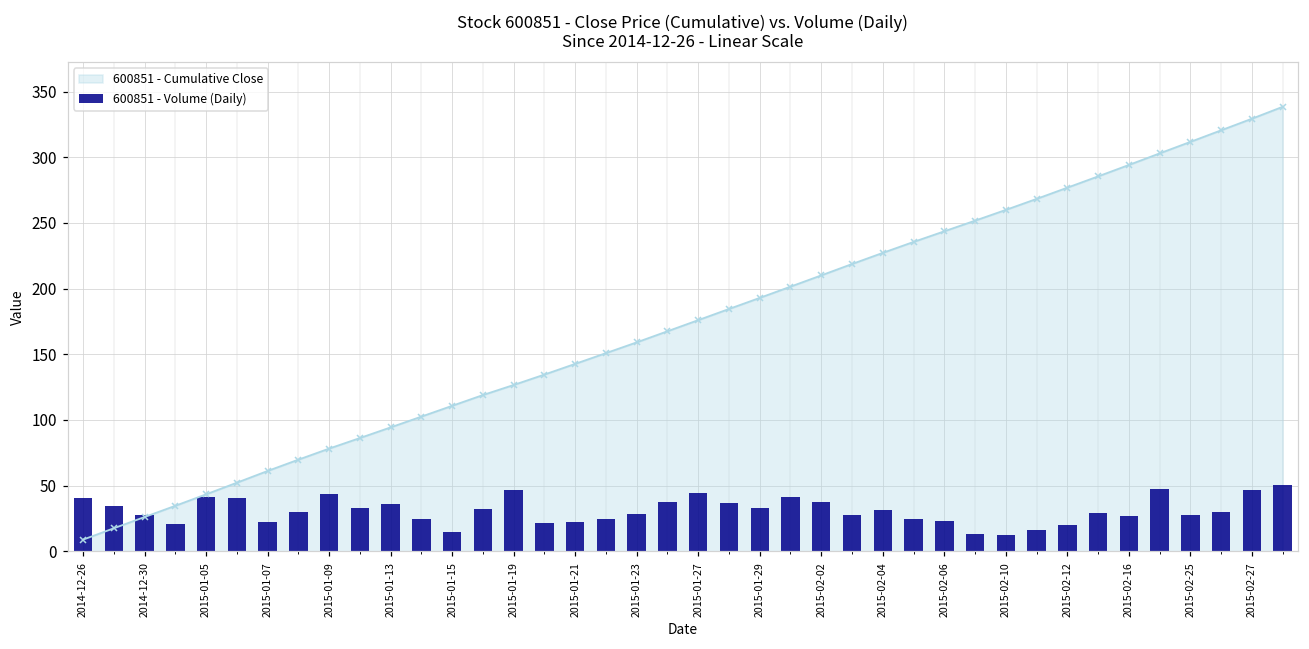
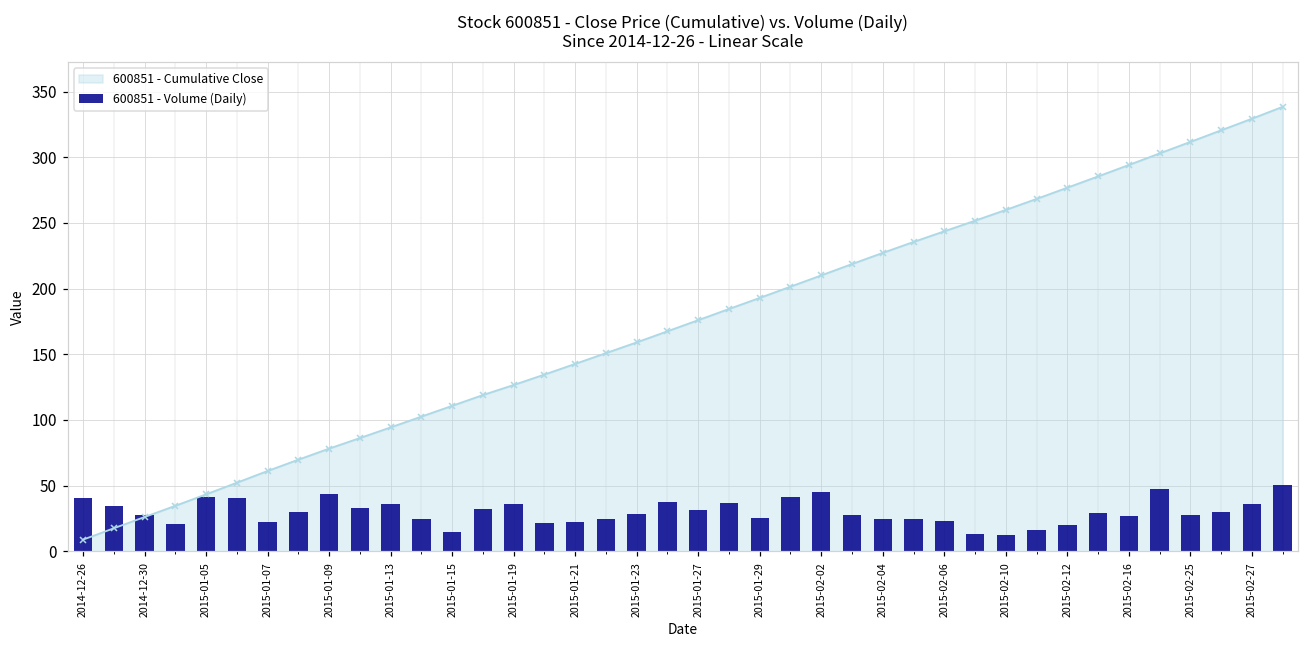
  {
    "600851 - Cumulative Close": {
      "2014-12-26": 9,
      "2014-12-30": 26,
      "2015-01-05": 43,
      "2015-01-07": 61,
      "2015-01-09": 78,
      "2015-01-13": 94,
      "2015-01-15": 111,
      "2015-01-19": 127,
      "2015-01-21": 143,
      "2015-01-23": 159,
      "2015-01-27": 176,
      "2015-01-29": 193,
      "2015-02-02": 210,
      "2015-02-04": 227,
      "2015-02-06": 244,
      "2015-02-10": 260,
      "2015-02-12": 277,
      "2015-02-16": 294,
      "2015-02-25": 312,
      "2015-02-27": 329
    },
    "600851 - Volume (Daily)": {
      "2014-12-26": 41,
      "2014-12-30": 28,
      "2015-01-05": 42,
      "2015-01-07": 23,
      "2015-01-09": 43,
      "2015-01-13": 36,
      "2015-01-15": 15,
-     "2015-01-19": 47,
+     "2015-01-19": 36,
      "2015-01-21": 22,
      "2015-01-23": 28,
-     "2015-01-27": 45,
-     "2015-01-29": 33,
-     "2015-02-02": 38,
-     "2015-02-04": 32,
+     "2015-01-27": 32,
+     "2015-01-29": 25,
+     "2015-02-02": 45,
+     "2015-02-04": 25,
      "2015-02-06": 23,
      "2015-02-10": 13,
      "2015-02-12": 20,
      "2015-02-16": 27,
      "2015-02-25": 28,
-     "2015-02-27": 47
+     "2015-02-27": 36
    }
  }
